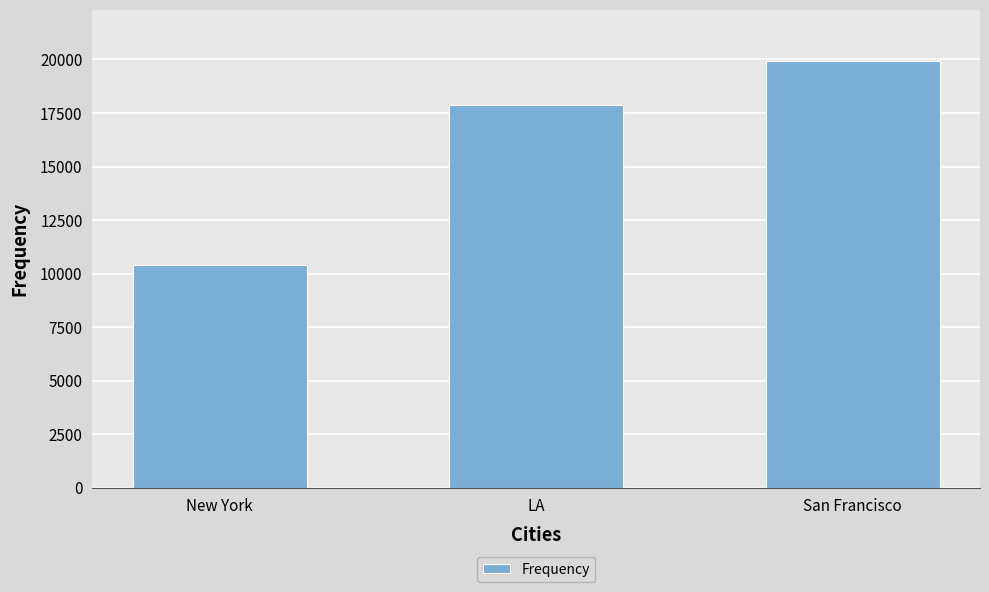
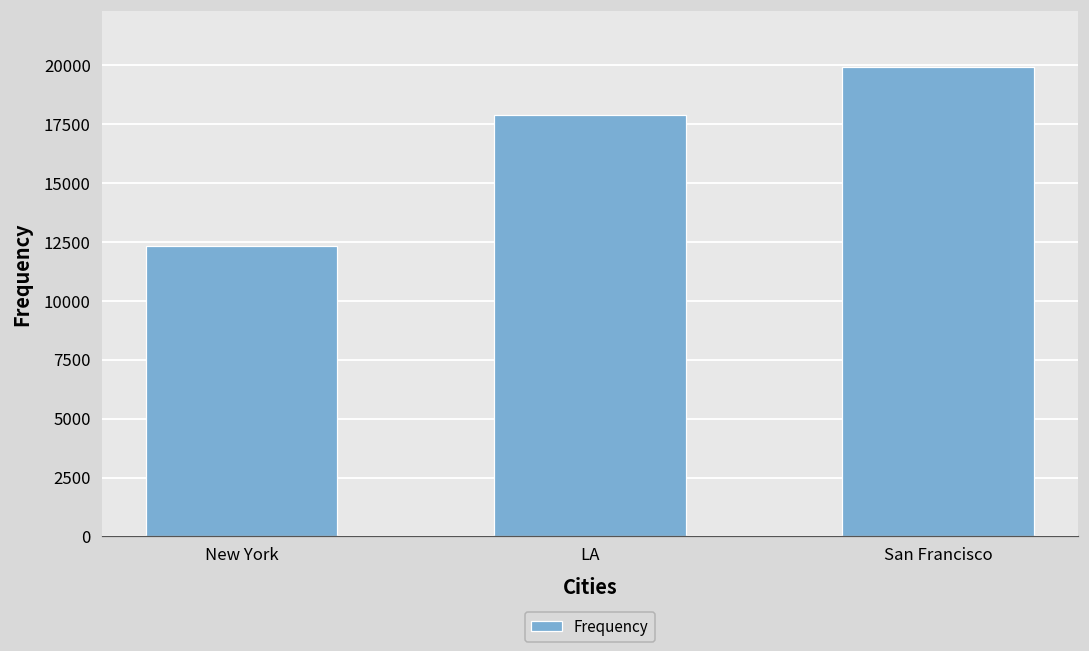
  {
-   "New York": 10400,
+   "New York": 12300,
    "LA": 17900,
    "San Francisco": 19900
  }
